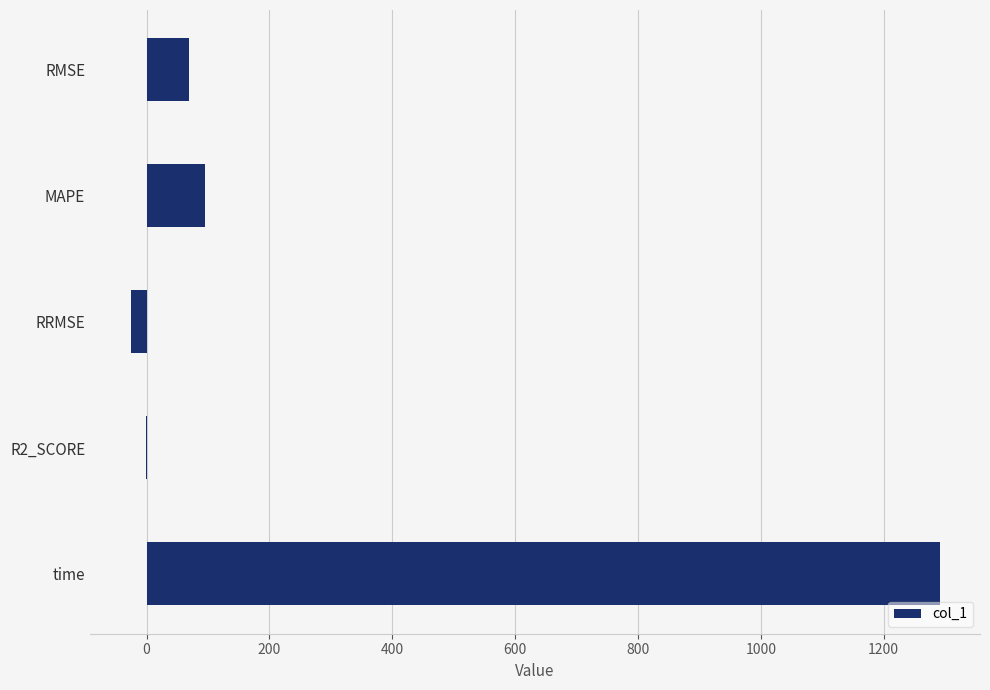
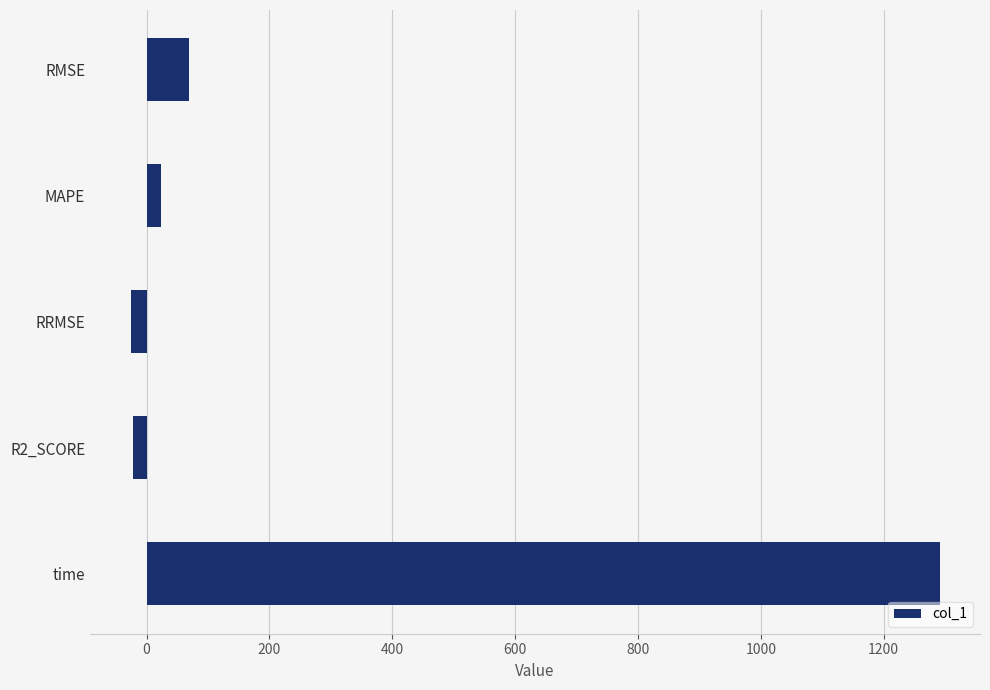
  {
    "RMSE": 70,
-   "MAPE": 100,
+   "MAPE": 20,
    "RRMSE": -30,
-   "R2_SCORE": 0,
+   "R2_SCORE": -20,
    "time": 1290
  }
